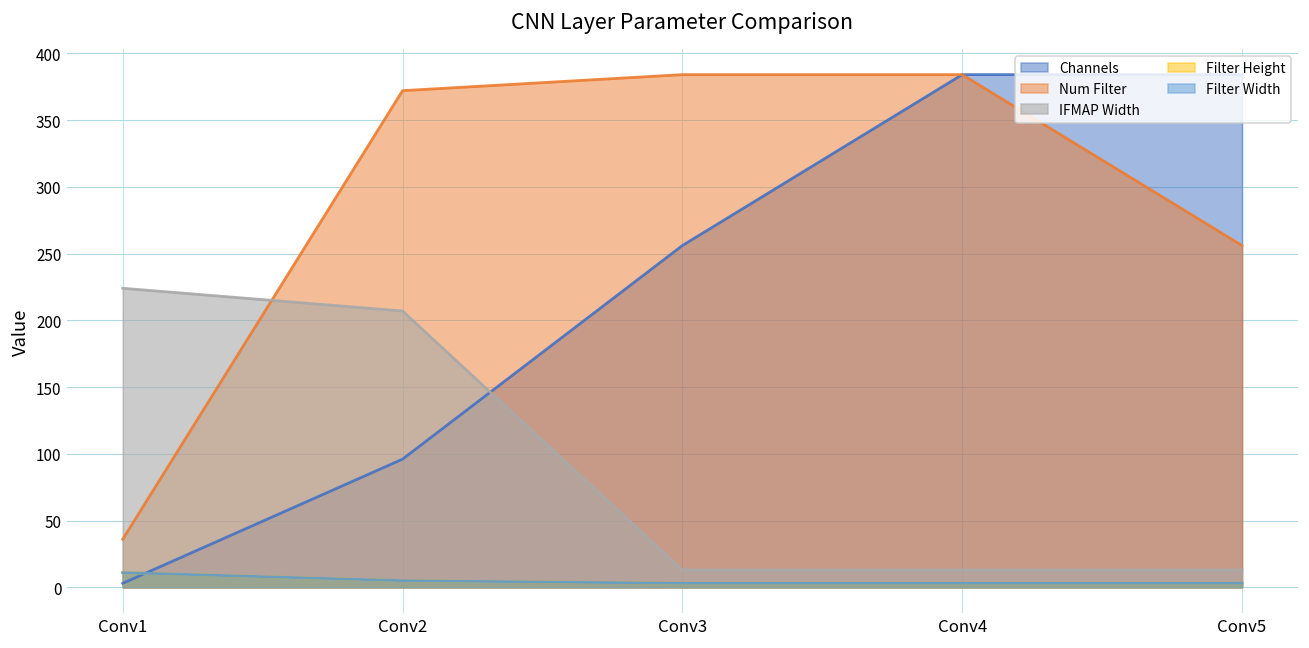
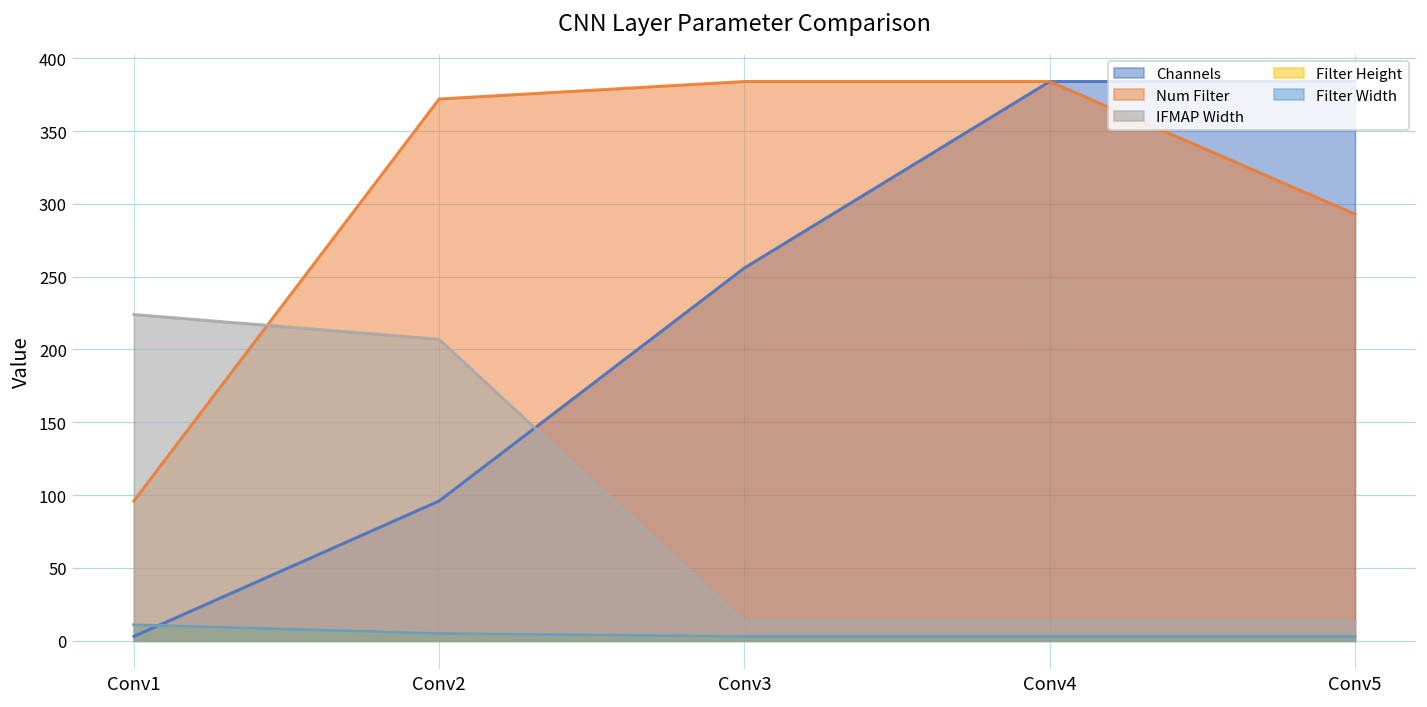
  {
    "Num Filter": {
-     "Conv1": 36,
+     "Conv1": 96,
      "Conv2": 372,
      "Conv3": 384,
-     "Conv5": 256
+     "Conv5": 293
    },
    "IFMAP Width": {
      "Conv1": 224,
      "Conv2": 207,
      "Conv3": 13,
      "Conv4": 13,
      "Conv5": 13
    }
  }
